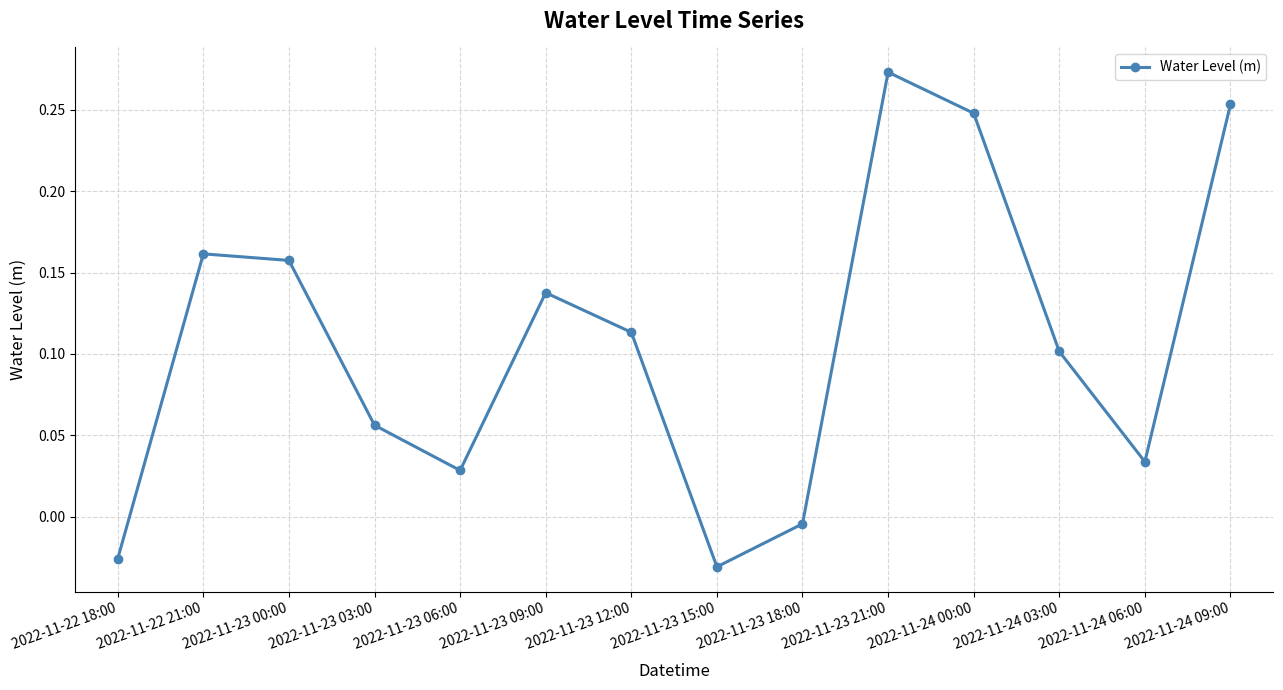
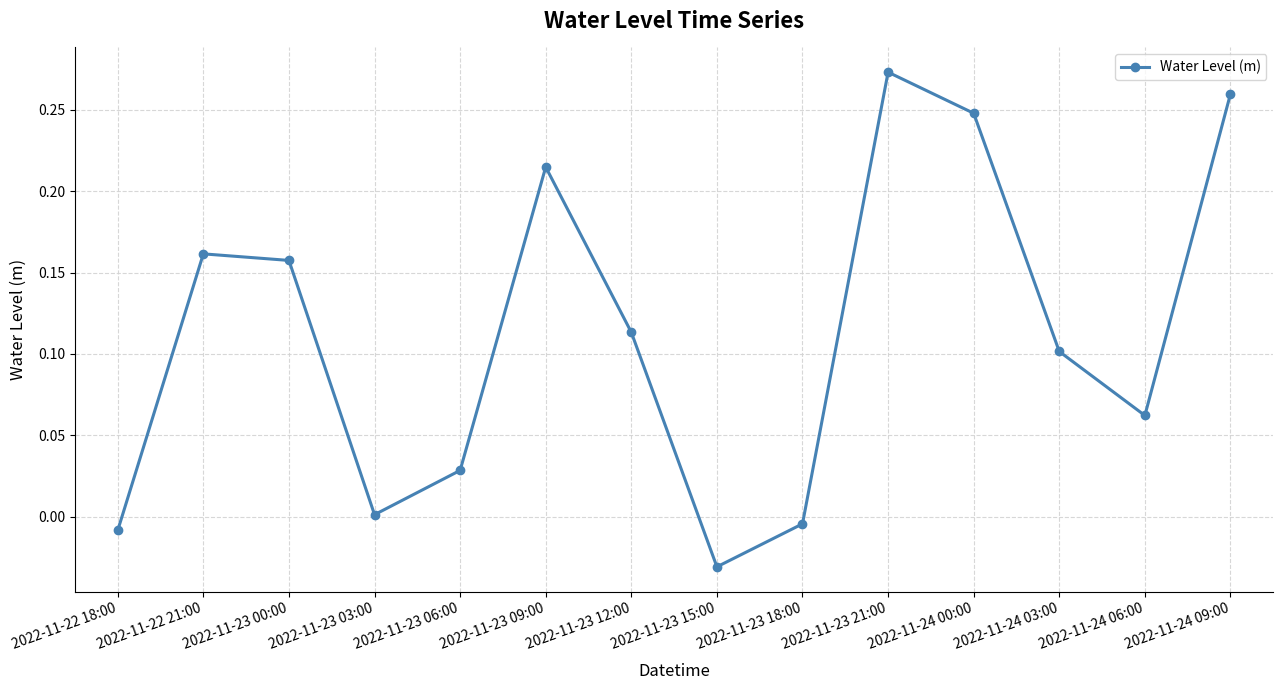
  {
-   "2022-11-22 18:00": -0.026,
+   "2022-11-22 18:00": -0.008,
    "2022-11-22 21:00": 0.161,
    "2022-11-23 00:00": 0.157,
-   "2022-11-23 03:00": 0.056,
+   "2022-11-23 03:00": 0.001,
    "2022-11-23 06:00": 0.029,
-   "2022-11-23 09:00": 0.138,
+   "2022-11-23 09:00": 0.215,
    "2022-11-23 12:00": 0.113,
    "2022-11-23 15:00": -0.031,
    "2022-11-23 18:00": -0.004,
    "2022-11-23 21:00": 0.273,
    "2022-11-24 00:00": 0.248,
    "2022-11-24 03:00": 0.102,
-   "2022-11-24 06:00": 0.034,
-   "2022-11-24 09:00": 0.253
+   "2022-11-24 06:00": 0.062,
+   "2022-11-24 09:00": 0.260
  }
